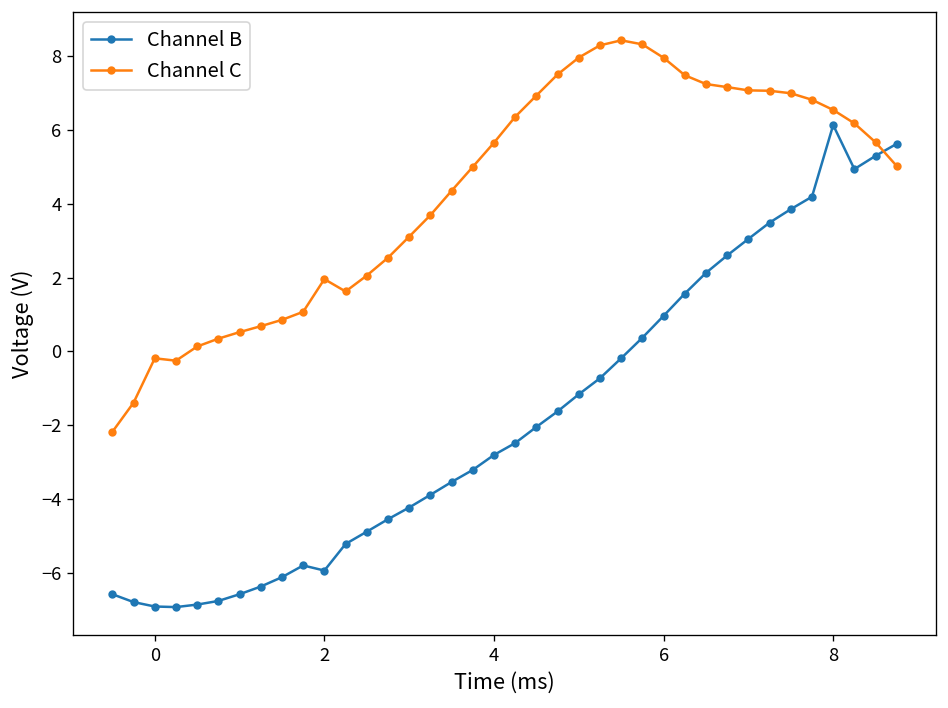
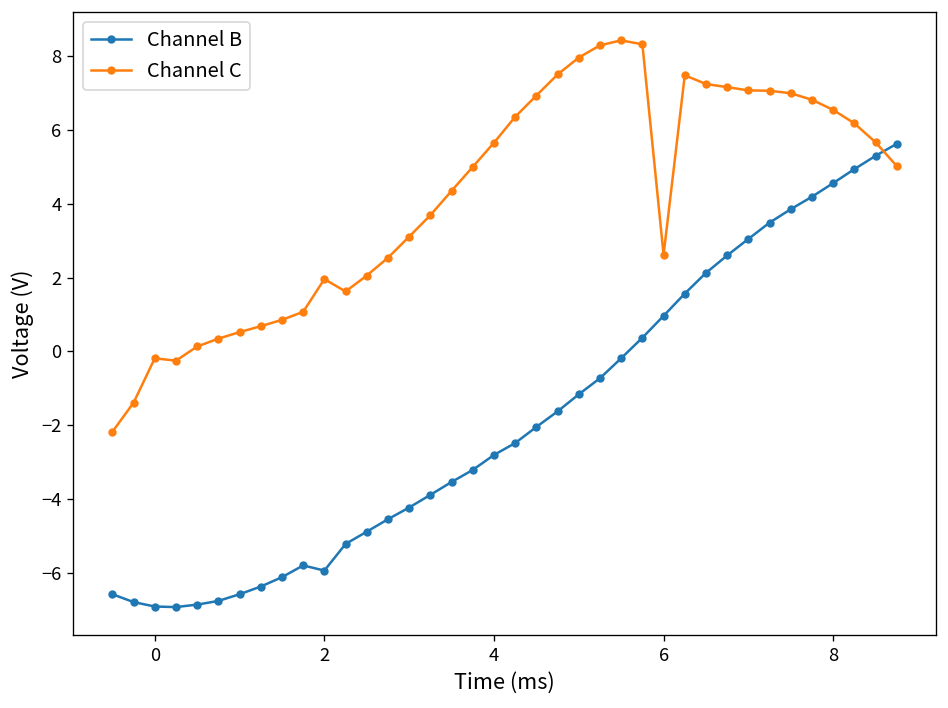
  {
    "Channel B": {
      "0": -6.9,
      "2": -5.9,
      "4": -2.8,
      "6": 1.0,
-     "8": 6.1
+     "8": 4.6
    },
    "Channel C": {
      "0": -0.2,
      "2": 2.0,
      "4": 5.7,
-     "6": 8.0,
+     "6": 2.6,
      "8": 6.5
    }
  }
